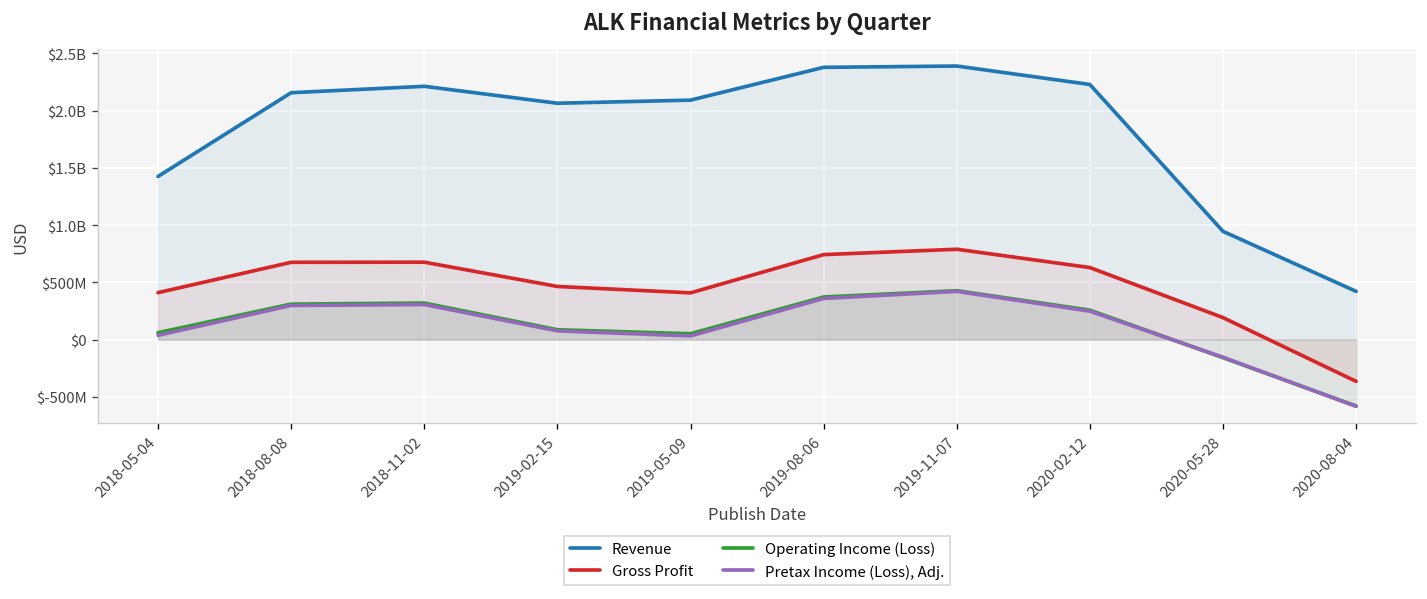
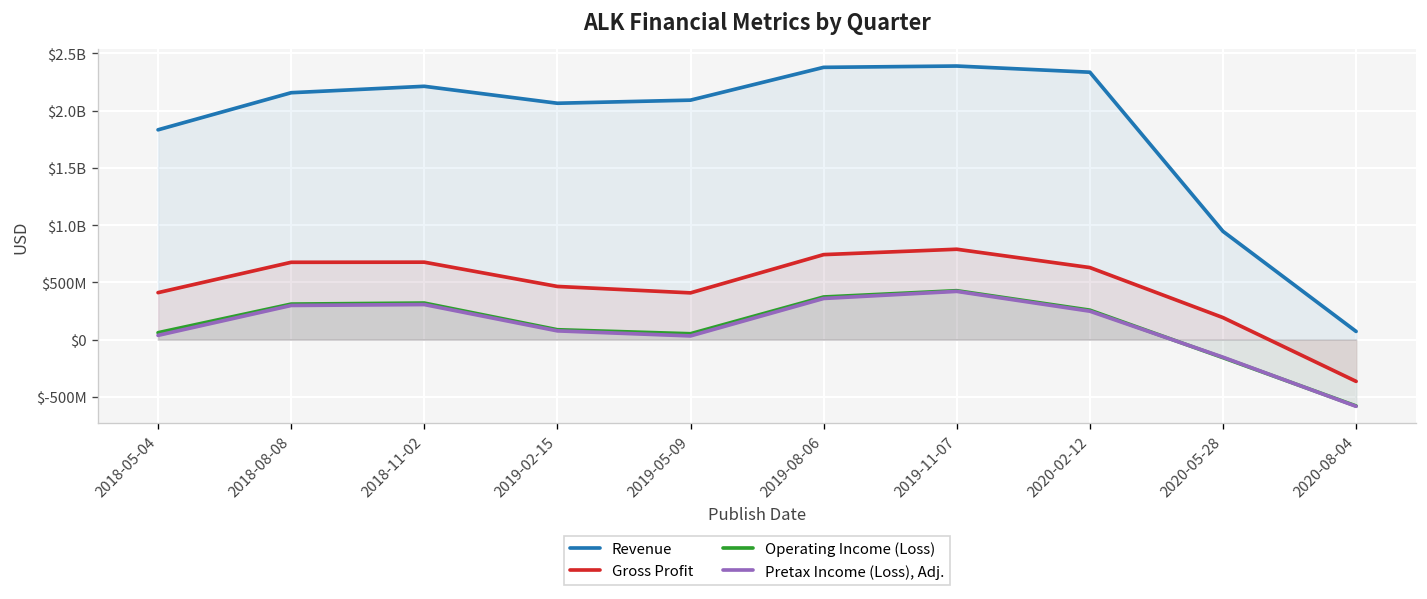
  {
    "Revenue": {
-     "2018-05-04": "$1400000000",
+     "2018-05-04": "$1800000000",
      "2018-08-08": "$2200000000",
      "2018-11-02": "$2200000000",
      "2019-02-15": "$2100000000",
      "2019-05-09": "$2100000000",
      "2019-08-06": "$2400000000",
      "2019-11-07": "$2400000000",
-     "2020-02-12": "$2200000000",
+     "2020-02-12": "$2300000000",
      "2020-05-28": "$900000000",
-     "2020-08-04": "$400000000"
+     "2020-08-04": "$100000000"
    }
  }
